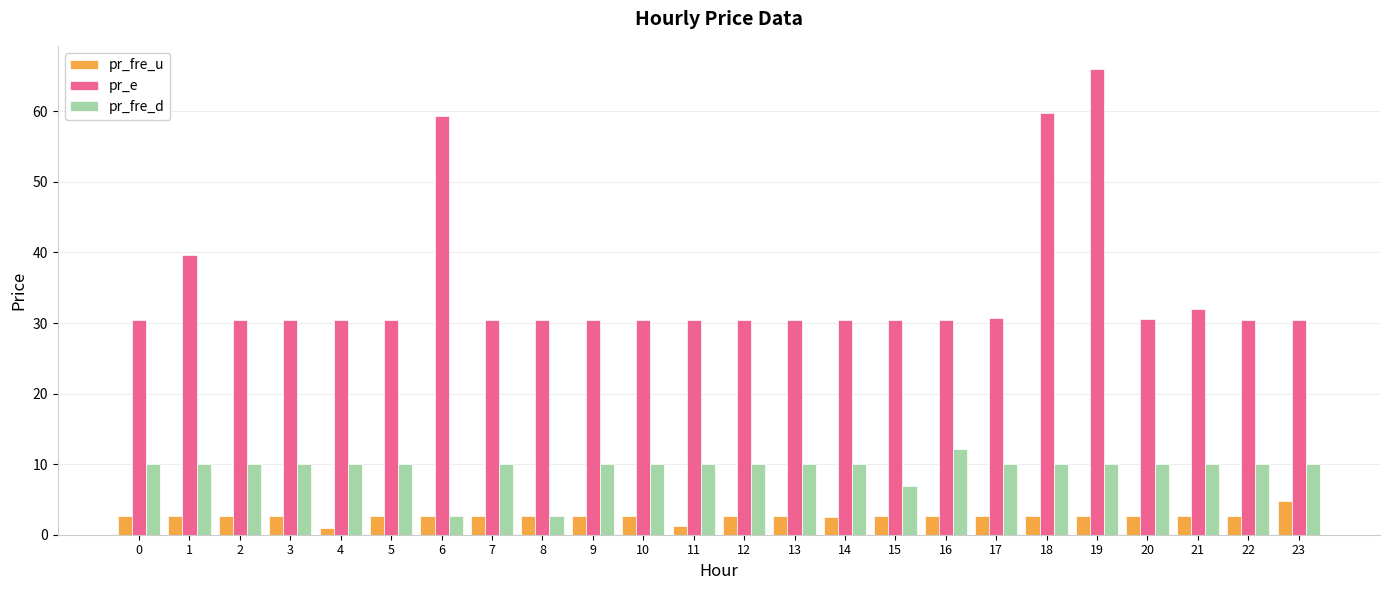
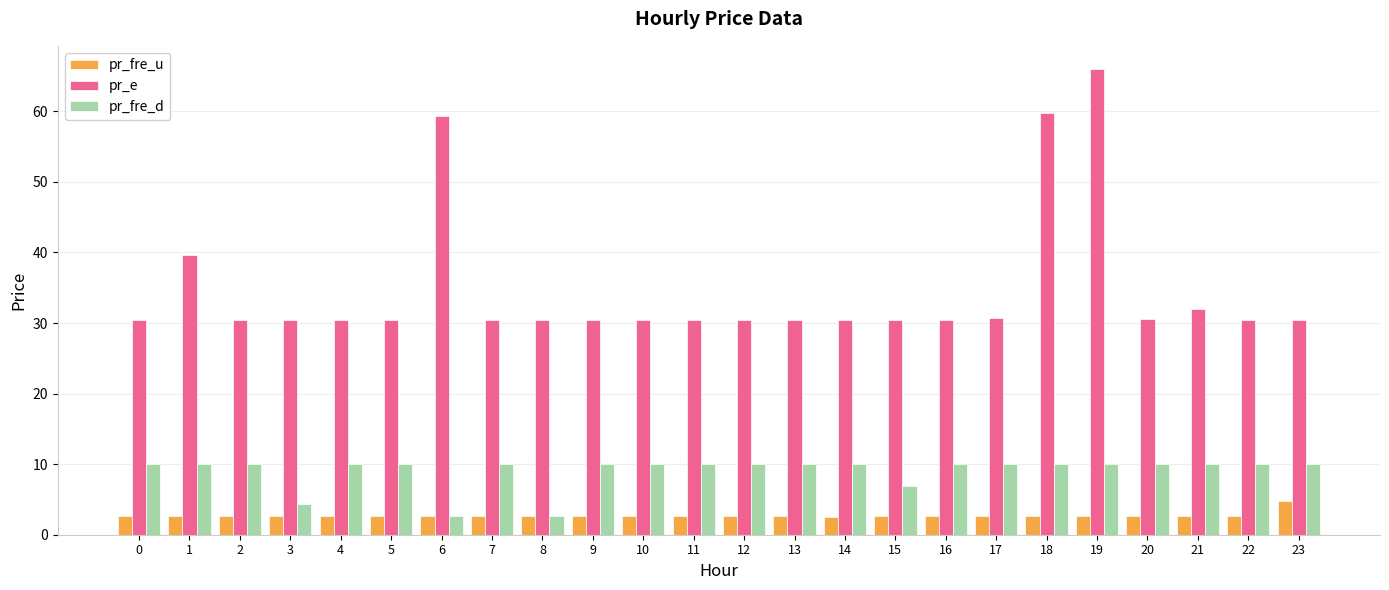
  {
    "pr_fre_u": {
      "0": 3,
      "1": 3,
      "2": 3,
      "3": 3,
-     "4": 1,
+     "4": 3,
      "5": 3,
      "6": 3,
      "7": 3,
      "8": 3,
      "9": 3,
      "10": 3,
-     "11": 1,
+     "11": 3,
      "12": 3,
      "13": 3,
      "14": 3,
      "15": 3,
      "16": 3,
      "17": 3,
      "18": 3,
      "19": 3,
      "20": 3,
      "21": 3,
      "22": 3,
      "23": 5
    },
    "pr_e": {
      "0": 30,
      "1": 40,
      "2": 30,
      "3": 30,
      "4": 30,
      "5": 30,
      "6": 59,
      "7": 30,
      "8": 30,
      "9": 30,
      "10": 30,
      "11": 30,
      "12": 30,
      "13": 30,
      "14": 30,
      "15": 30,
      "16": 30,
      "17": 31,
      "18": 60,
      "19": 66,
      "20": 31,
      "21": 32,
      "22": 30,
      "23": 30
    },
    "pr_fre_d": {
      "0": 10,
      "1": 10,
      "2": 10,
-     "3": 10,
+     "3": 4,
      "4": 10,
      "5": 10,
      "6": 3,
      "7": 10,
      "8": 3,
      "9": 10,
      "10": 10,
      "11": 10,
      "12": 10,
      "13": 10,
      "14": 10,
      "15": 7,
-     "16": 12,
+     "16": 10,
      "17": 10,
      "18": 10,
      "19": 10,
      "20": 10,
      "21": 10,
      "22": 10,
      "23": 10
    }
  }
